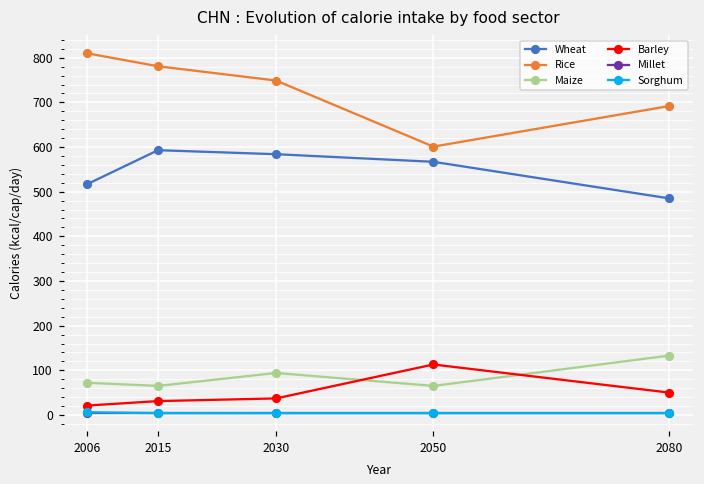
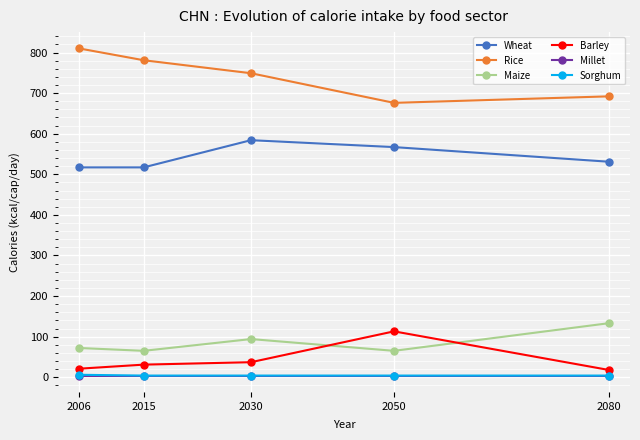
  {
    "Wheat": {
      "2006": 520,
-     "2015": 590,
+     "2015": 520,
      "2030": 580,
      "2050": 570,
-     "2080": 490
+     "2080": 530
    },
    "Rice": {
      "2006": 810,
      "2015": 780,
      "2030": 750,
-     "2050": 600,
+     "2050": 680,
      "2080": 690
    },
    "Maize": {
      "2006": 70,
      "2015": 70,
      "2030": 90,
      "2050": 70,
      "2080": 130
    },
    "Barley": {
      "2006": 20,
      "2015": 30,
      "2030": 40,
      "2050": 110,
-     "2080": 50
+     "2080": 20
    }
  }
